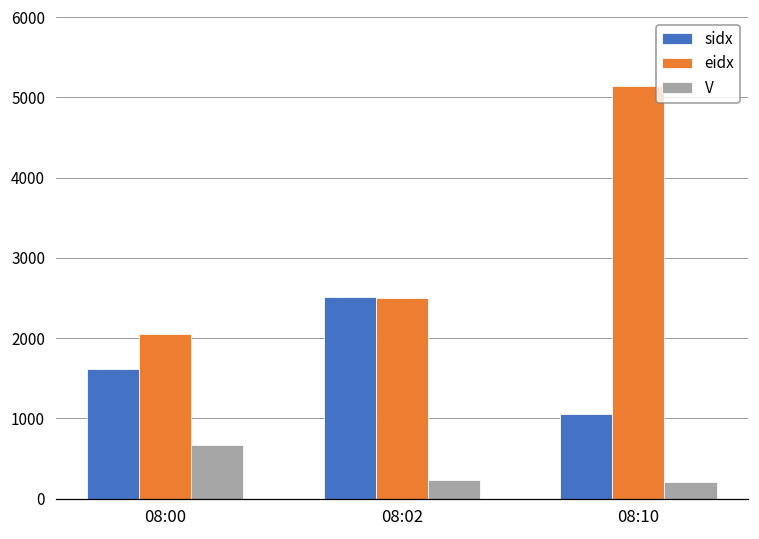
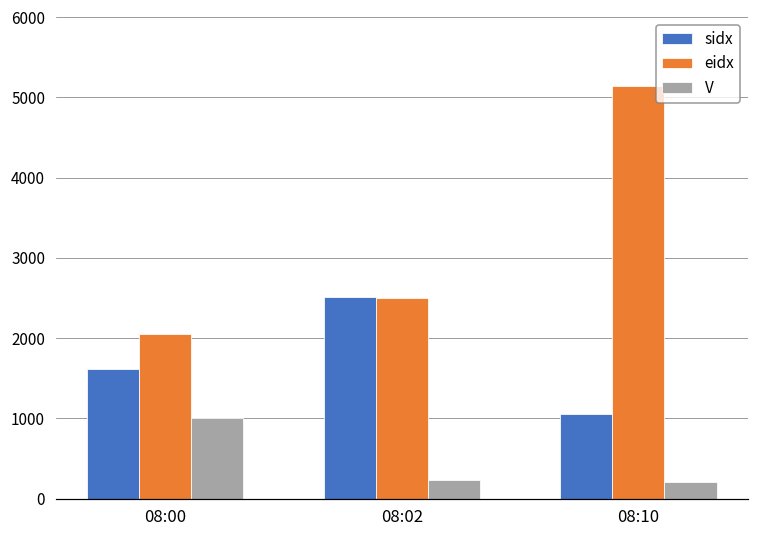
  {
    "sidx": {
      "08:00": 1600,
      "08:02": 2500,
      "08:10": 1100
    },
    "eidx": {
      "08:00": 2100,
      "08:02": 2500,
      "08:10": 5100
    },
    "V": {
-     "08:00": 700,
+     "08:00": 1000,
      "08:02": 200,
      "08:10": 200
    }
  }
